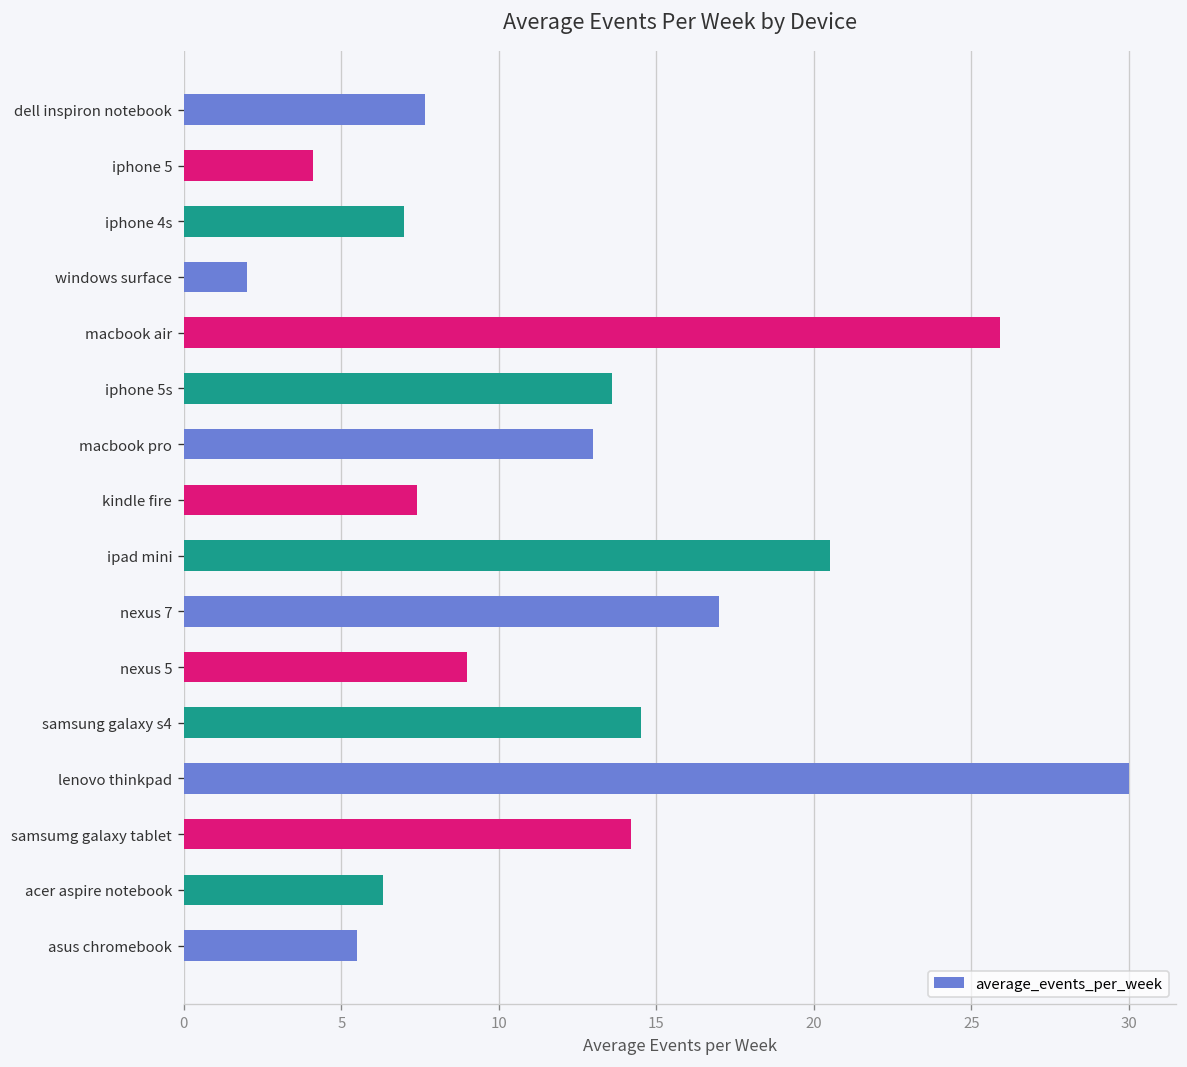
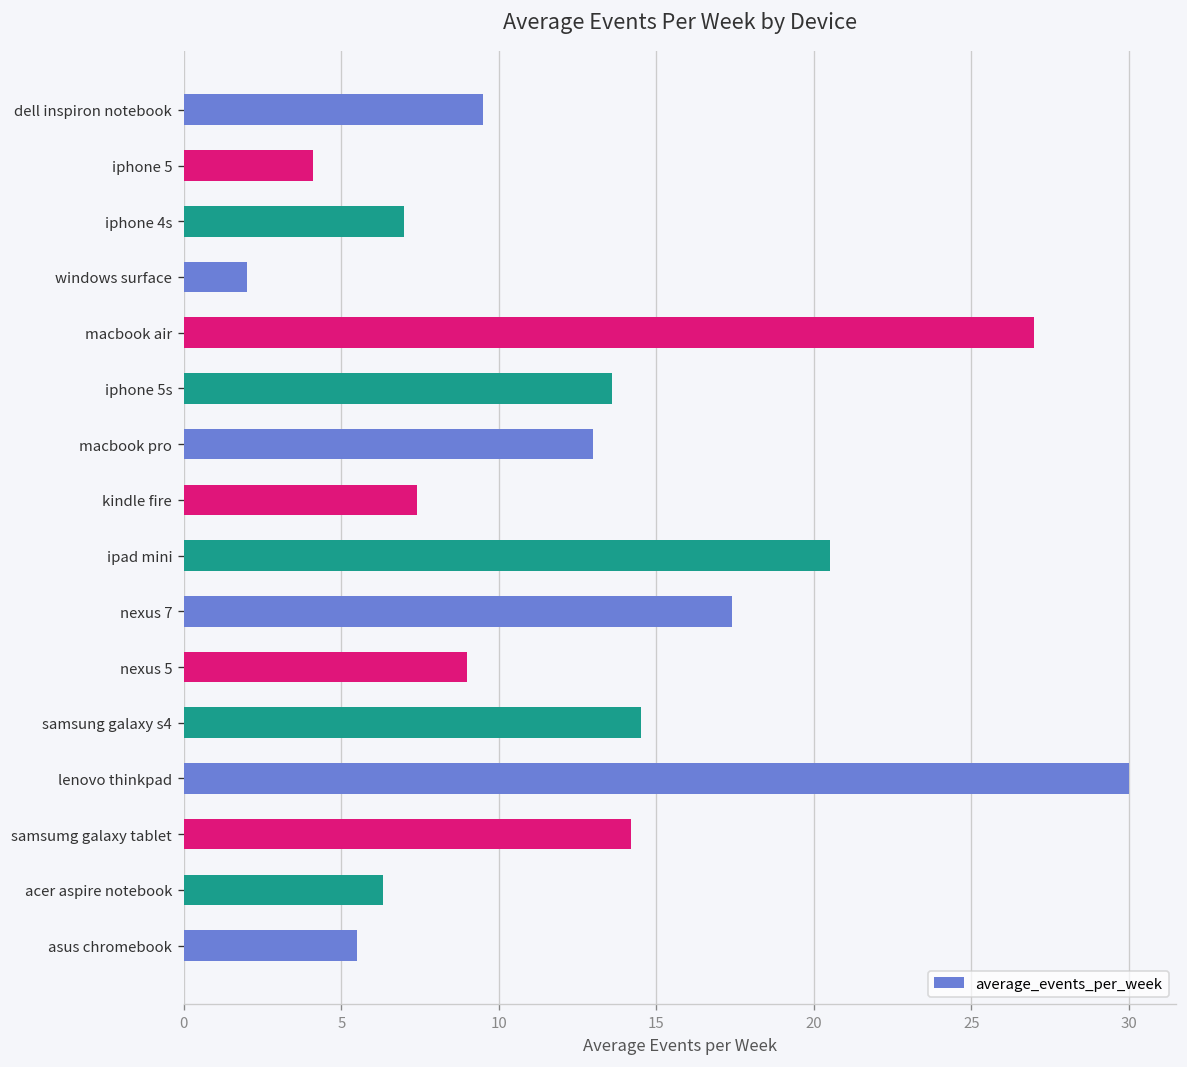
  {
-   "dell inspiron notebook": 7.7,
+   "dell inspiron notebook": 9.5,
    "iphone 5": 4.1,
    "iphone 4s": 7.0,
    "windows surface": 2.0,
-   "macbook air": 25.9,
+   "macbook air": 27.0,
    "iphone 5s": 13.6,
    "macbook pro": 13.0,
    "kindle fire": 7.4,
    "ipad mini": 20.5,
-   "nexus 7": 17.0,
+   "nexus 7": 17.4,
    "nexus 5": 9.0,
    "samsung galaxy s4": 14.5,
    "lenovo thinkpad": 30.0,
    "samsumg galaxy tablet": 14.2,
    "acer aspire notebook": 6.3,
    "asus chromebook": 5.5
  }
